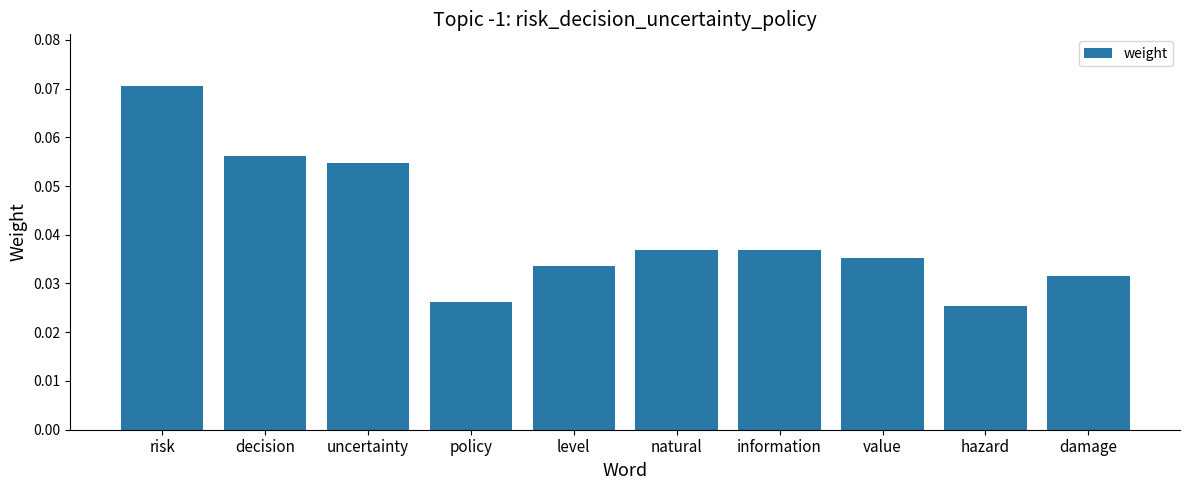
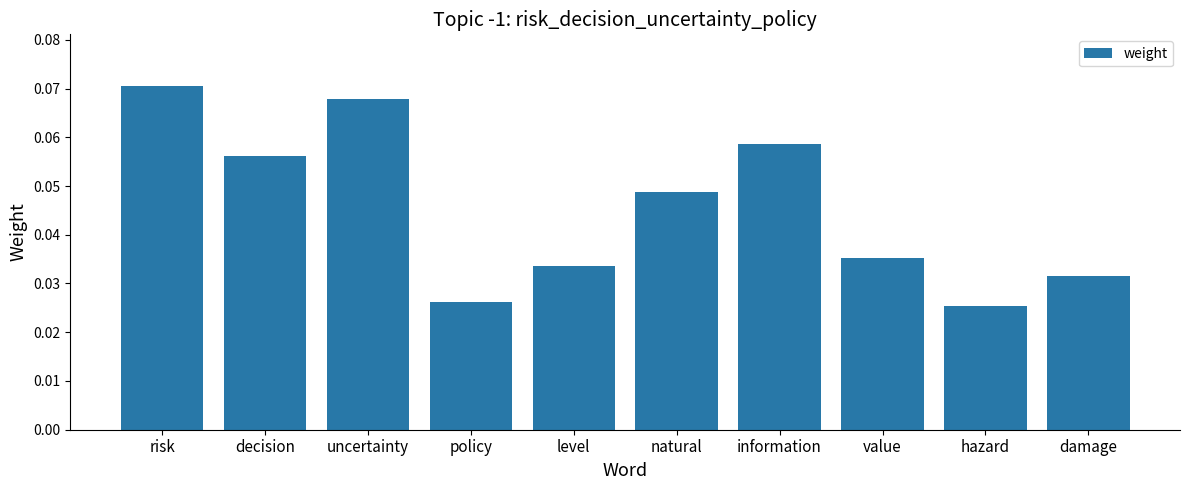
  {
    "risk": 0.071,
    "decision": 0.056,
-   "uncertainty": 0.055,
+   "uncertainty": 0.068,
    "policy": 0.026,
    "level": 0.034,
-   "natural": 0.037,
-   "information": 0.037,
+   "natural": 0.049,
+   "information": 0.059,
    "value": 0.035,
    "hazard": 0.025,
    "damage": 0.032
  }
